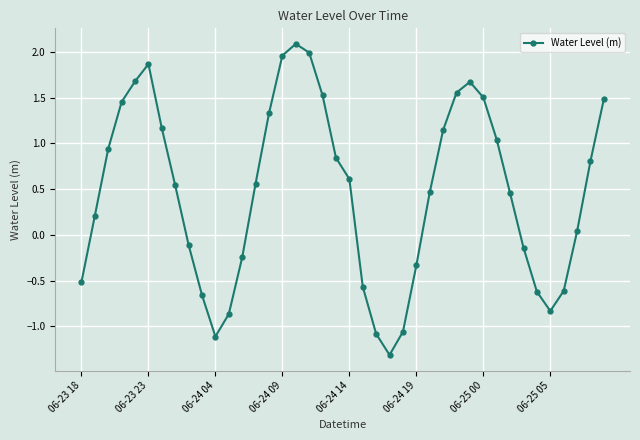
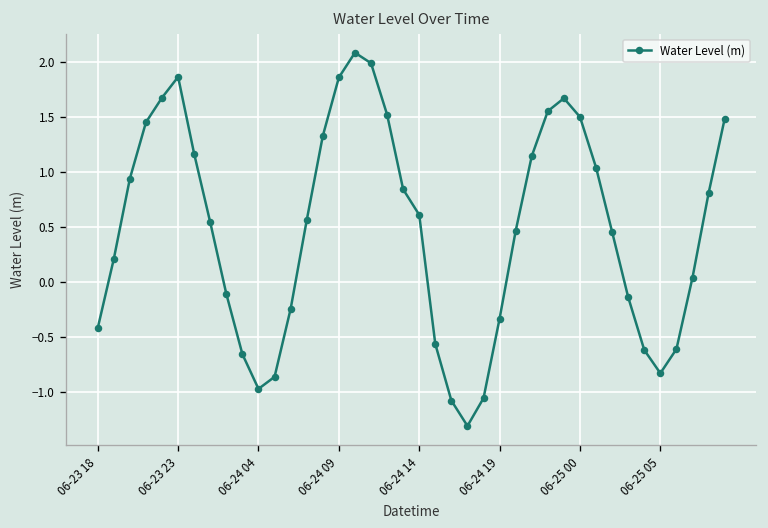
  {
-   "06-23 18": -0.5,
+   "06-23 18": -0.4,
    "06-23 23": 1.9,
-   "06-24 04": -1.1,
-   "06-24 09": 2.0,
+   "06-24 04": -1.0,
+   "06-24 09": 1.9,
    "06-24 14": 0.6,
    "06-24 19": -0.3,
    "06-25 00": 1.5,
    "06-25 05": -0.8
  }
